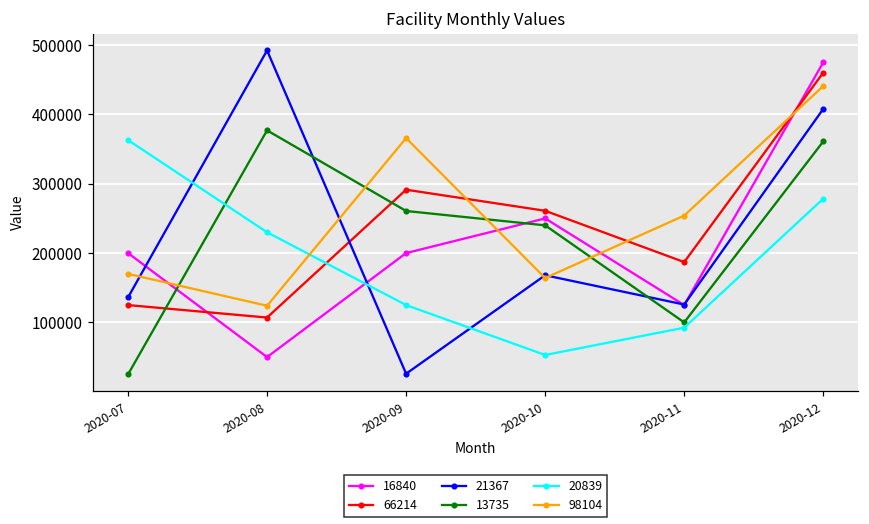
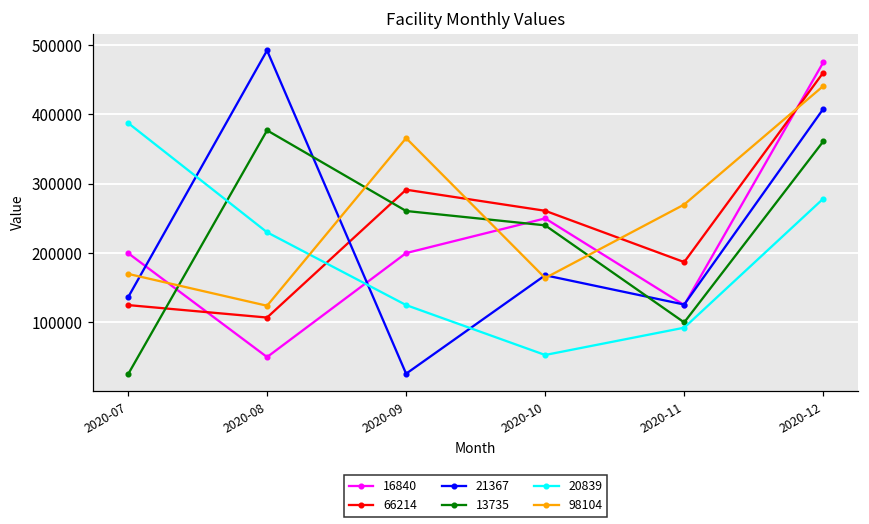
  {
    "16840": {
      "2020-07": 200000,
      "2020-08": 50000,
      "2020-09": 200000,
      "2020-10": 250000,
      "2020-12": 480000
    },
    "66214": {
      "2020-07": 130000,
      "2020-08": 110000,
      "2020-09": 290000,
      "2020-10": 260000,
      "2020-11": 190000,
      "2020-12": 460000
    },
    "21367": {
      "2020-07": 140000,
      "2020-08": 490000,
      "2020-09": 30000,
      "2020-10": 170000,
      "2020-12": 410000
    },
    "13735": {
      "2020-07": 30000,
      "2020-08": 380000,
      "2020-09": 260000,
      "2020-10": 240000,
      "2020-11": 100000,
      "2020-12": 360000
    },
    "20839": {
-     "2020-07": 360000,
+     "2020-07": 390000,
      "2020-08": 230000,
      "2020-09": 130000,
      "2020-10": 50000,
      "2020-11": 90000,
      "2020-12": 280000
    },
    "98104": {
      "2020-07": 170000,
      "2020-08": 120000,
      "2020-09": 370000,
      "2020-10": 160000,
-     "2020-11": 250000,
+     "2020-11": 270000,
      "2020-12": 440000
    }
  }
